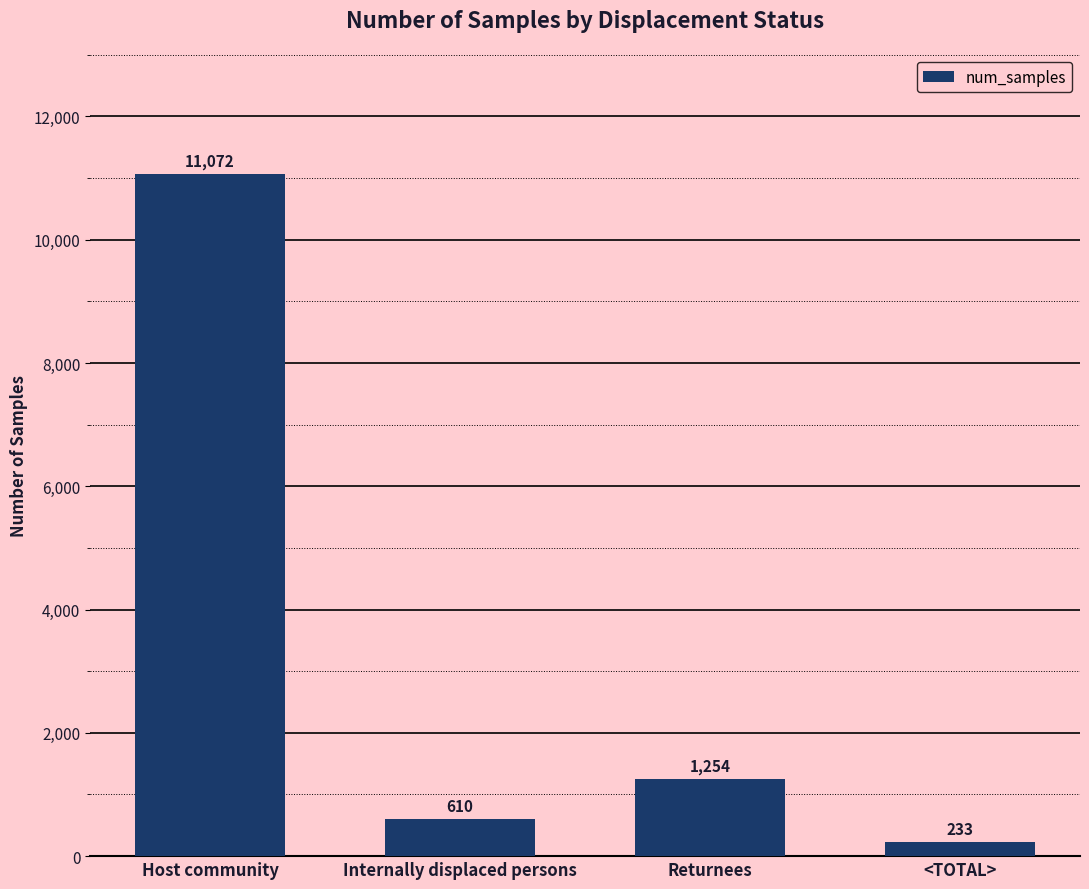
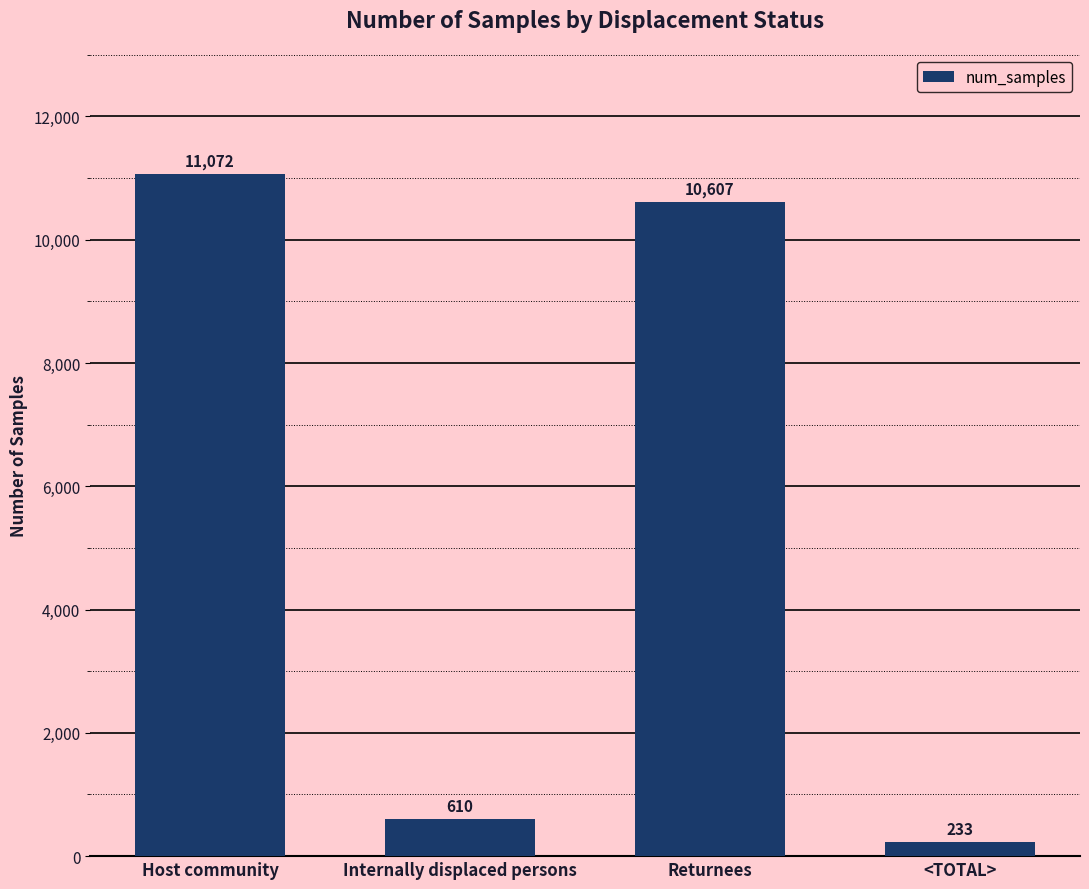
  {
    "Host community": "11,072",
    "Internally displaced persons": "610",
-   "Returnees": "1,254",
+   "Returnees": "10,607",
    "<TOTAL>": "233"
  }
